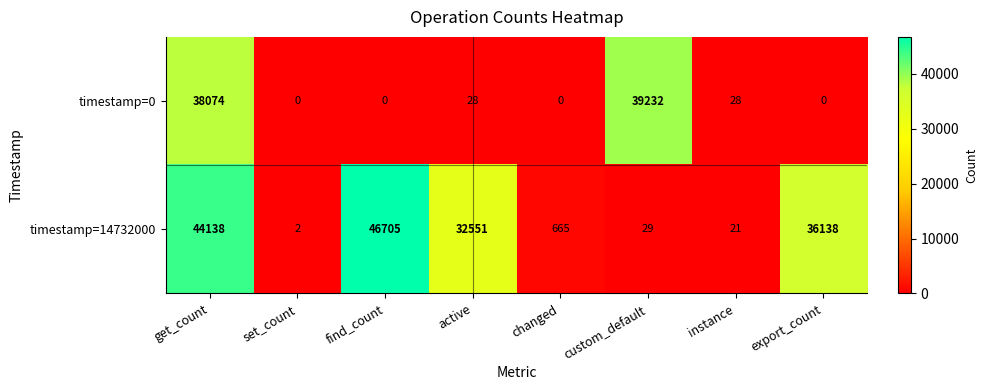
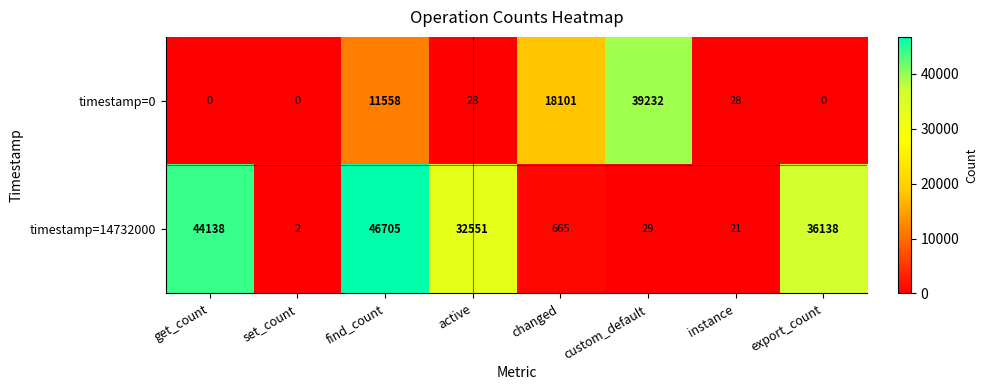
  {
    "timestamp=0": {
-     "get_count": 38074,
+     "get_count": 0,
      "set_count": 0,
-     "find_count": 0,
+     "find_count": 11558,
      "active": 28,
-     "changed": 0,
+     "changed": 18101,
      "custom_default": 39232,
      "instance": 28,
      "export_count": 0
    },
    "timestamp=14732000": {
      "get_count": 44138,
      "set_count": 2,
      "find_count": 46705,
      "active": 32551,
      "changed": 665,
      "custom_default": 29,
      "instance": 21,
      "export_count": 36138
    }
  }
